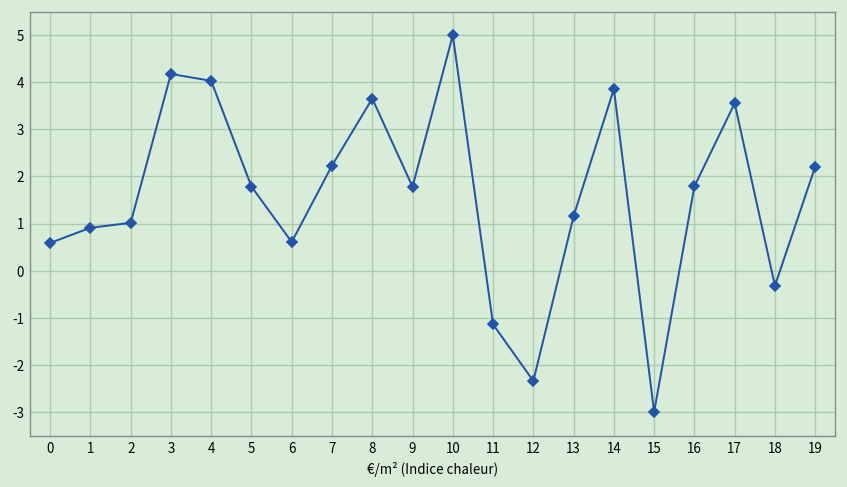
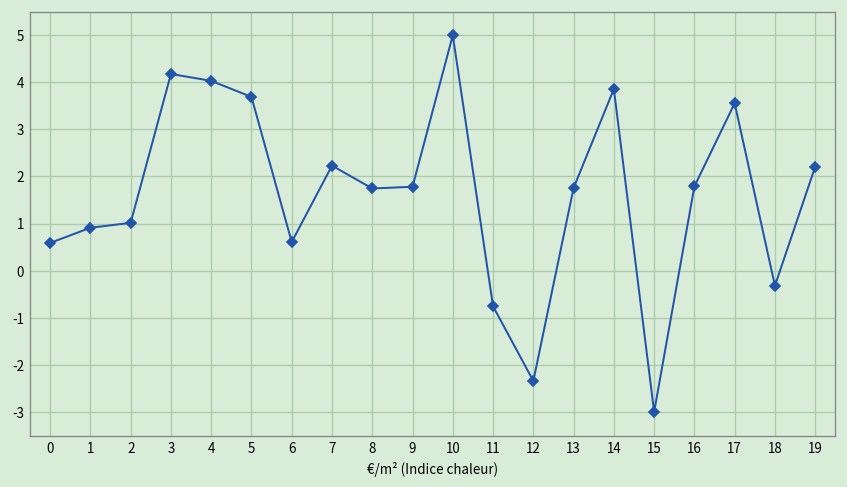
  {
    "0": 0.6,
    "1": 0.9,
    "2": 1.0,
    "3": 4.2,
    "4": 4.0,
-   "5": 1.8,
+   "5": 3.7,
    "6": 0.6,
    "7": 2.2,
-   "8": 3.7,
+   "8": 1.7,
    "9": 1.8,
    "10": 5.0,
-   "11": -1.1,
+   "11": -0.8,
    "12": -2.3,
-   "13": 1.2,
+   "13": 1.8,
    "14": 3.9,
    "15": -3.0,
    "16": 1.8,
    "17": 3.6,
    "18": -0.3,
    "19": 2.2
  }
